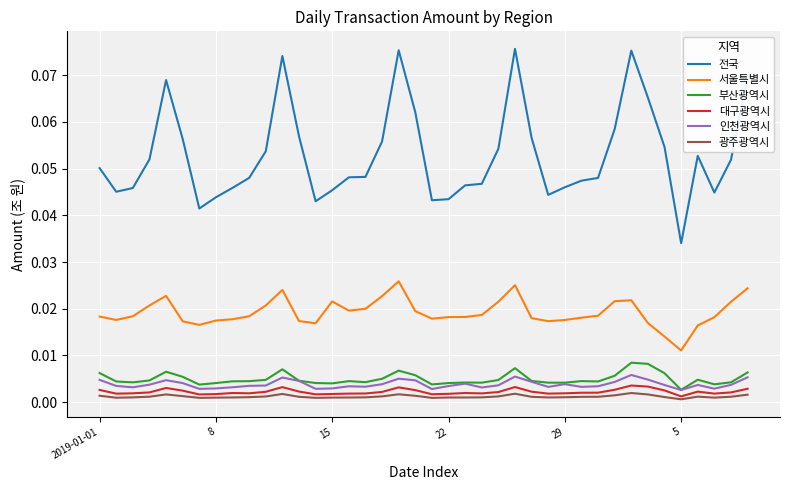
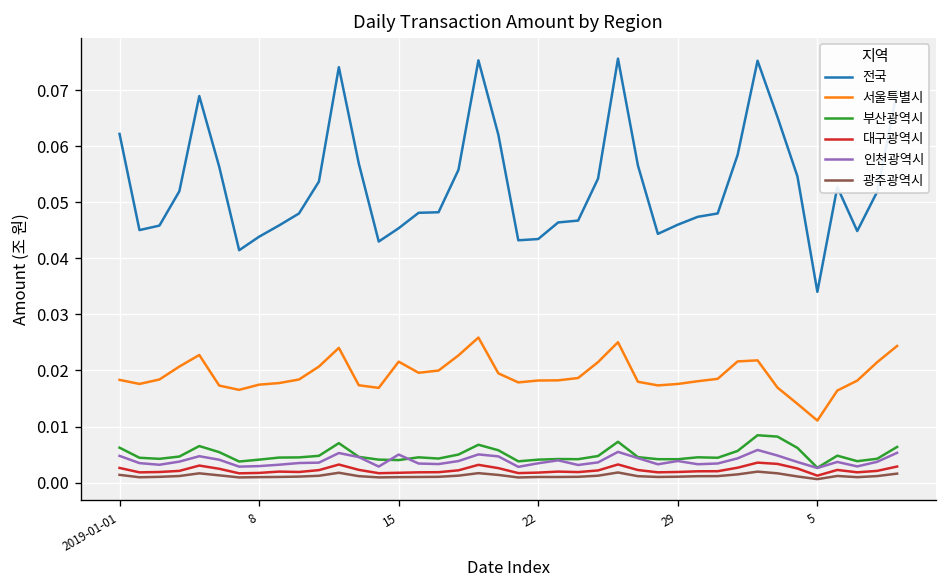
  {
    "전국": {
-     "2019-01-01": 0.050,
+     "2019-01-01": 0.062,
      "15": 0.045,
      "22": 0.043,
      "29": 0.046
    },
    "서울특별시": {
      "2019-01-01": 0.018,
      "15": 0.022,
      "22": 0.018,
      "29": 0.018
    },
    "부산광역시": {
      "2019-01-01": 0.006,
      "15": 0.004,
      "22": 0.004
    },
    "대구광역시": {
      "2019-01-01": 0.003,
      "15": 0.002,
      "22": 0.002,
      "29": 0.002
    },
    "인천광역시": {
      "2019-01-01": 0.005,
-     "15": 0.003,
+     "15": 0.005,
      "22": 0.003
    },
    "광주광역시": {
      "2019-01-01": 0.001,
      "15": 0.001,
      "22": 0.001,
      "29": 0.001
    }
  }
